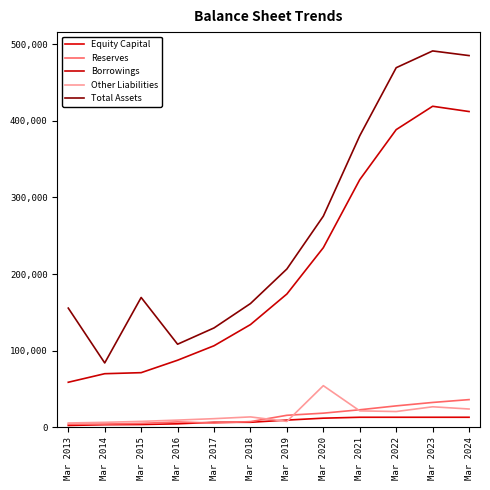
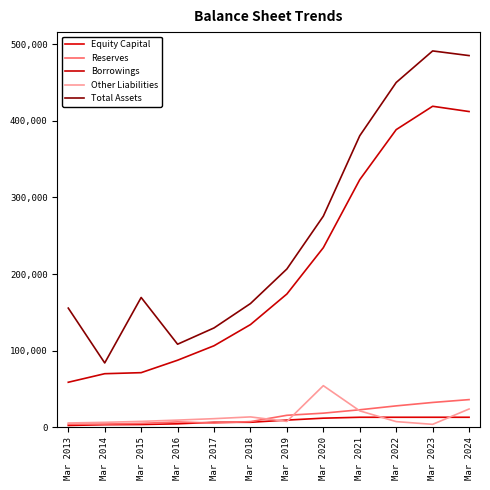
  {
    "Reserves": {
      "Mar 2019": "20,000",
      "Mar 2020": "20,000",
      "Mar 2022": "30,000",
      "Mar 2023": "30,000",
      "Mar 2024": "40,000"
    },
    "Other Liabilities": {
      "Mar 2017": "10,000",
      "Mar 2018": "10,000",
      "Mar 2020": "50,000",
-     "Mar 2022": "20,000",
-     "Mar 2023": "30,000",
+     "Mar 2022": "10,000",
+     "Mar 2023": "0",
      "Mar 2024": "20,000"
    },
    "Total Assets": {
      "Mar 2013": "160,000",
      "Mar 2014": "80,000",
      "Mar 2015": "170,000",
      "Mar 2016": "110,000",
      "Mar 2017": "130,000",
      "Mar 2018": "160,000",
      "Mar 2019": "210,000",
      "Mar 2020": "280,000",
      "Mar 2021": "380,000",
-     "Mar 2022": "470,000",
+     "Mar 2022": "450,000",
      "Mar 2023": "490,000",
      "Mar 2024": "490,000"
    }
  }
